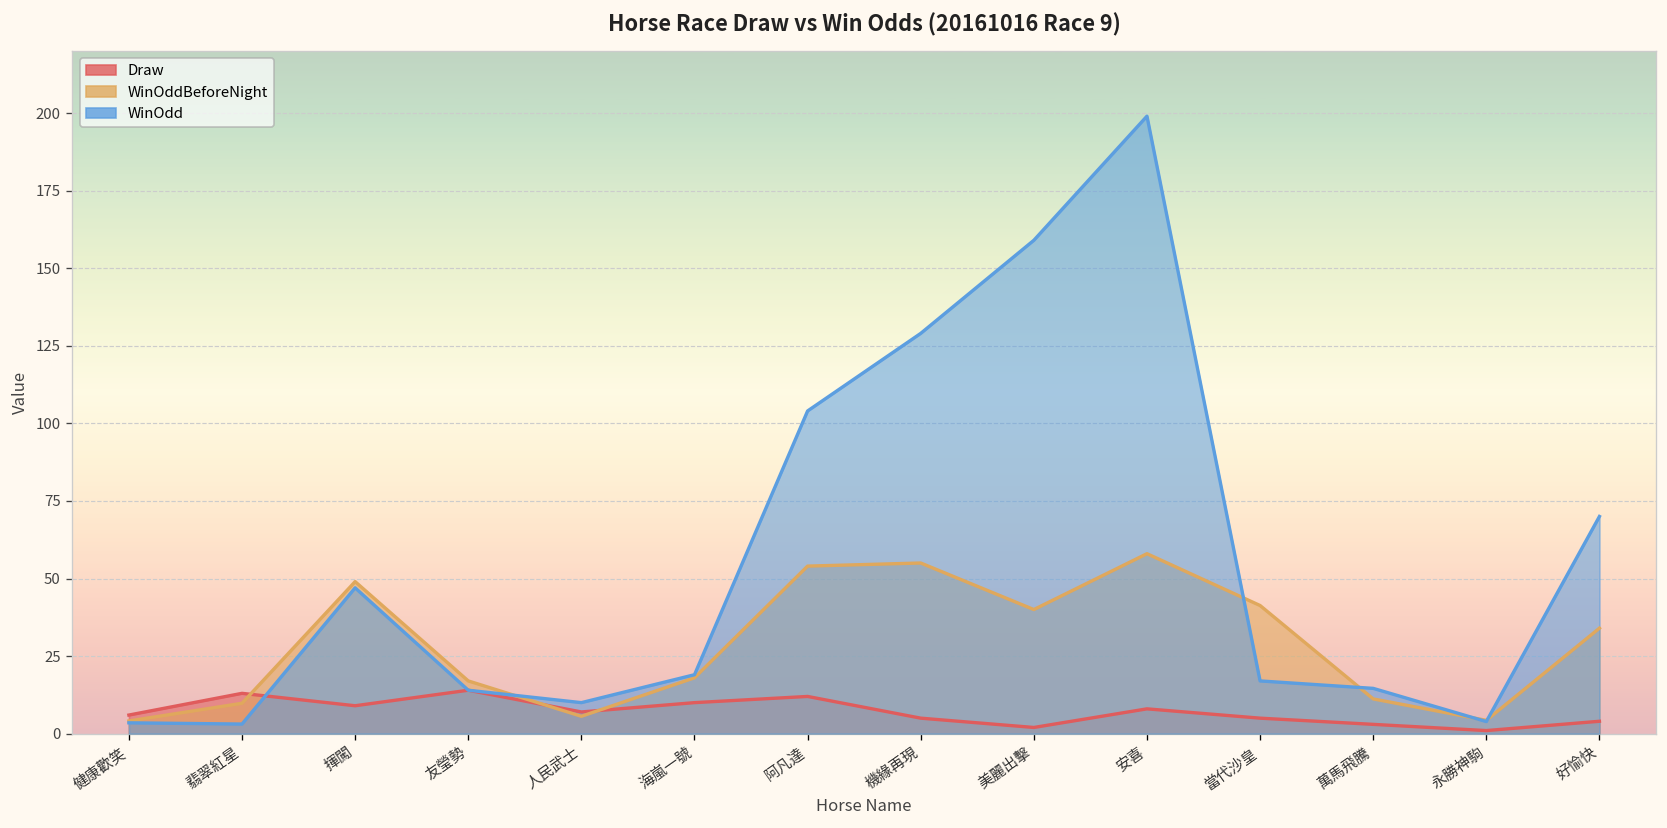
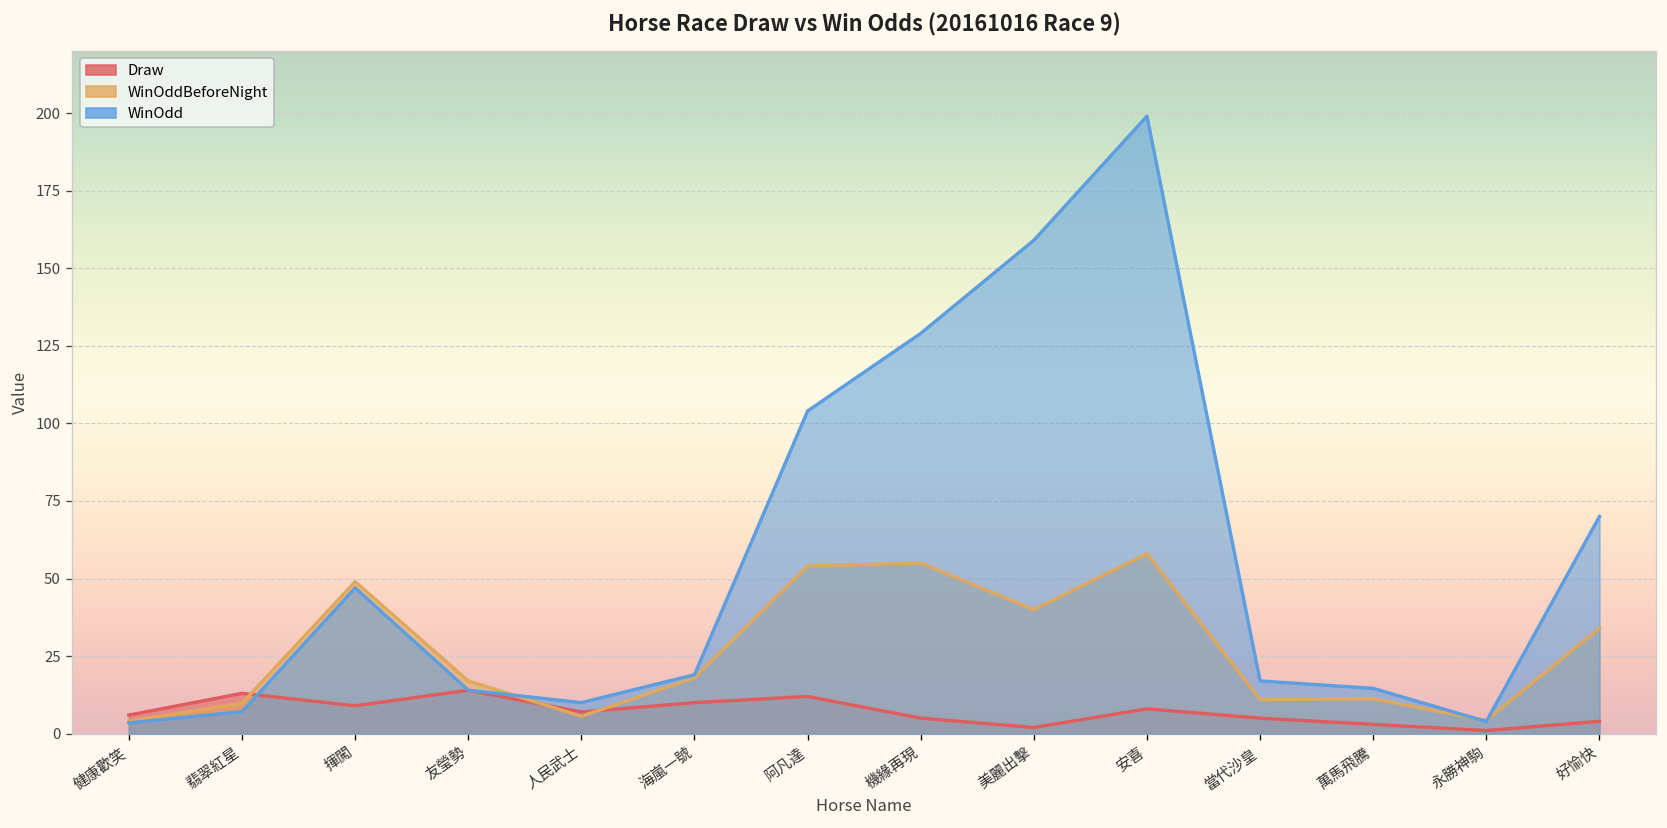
  {
    "Draw": {
      "健康歡笑": 6,
      "翡翠紅星": 13,
      "揮闖": 9,
      "人民武士": 7,
      "海嵐一號": 10,
      "阿凡達": 12,
      "機緣再現": 5,
      "美麗出擊": 2,
      "安喜": 8,
      "當代沙皇": 5,
      "萬馬飛騰": 3,
      "永勝神駒": 1,
      "好愉快": 4
    },
    "WinOddBeforeNight": {
      "翡翠紅星": 10,
      "揮闖": 49,
      "友瑩勢": 17,
      "人民武士": 6,
      "阿凡達": 54,
      "機緣再現": 55,
      "美麗出擊": 40,
      "安喜": 58,
-     "當代沙皇": 41,
+     "當代沙皇": 11,
      "萬馬飛騰": 11,
      "好愉快": 34
    },
    "WinOdd": {
-     "翡翠紅星": 3,
+     "翡翠紅星": 7,
      "揮闖": 47,
      "人民武士": 10,
      "阿凡達": 104,
      "機緣再現": 129,
      "美麗出擊": 159,
      "安喜": 199,
      "當代沙皇": 17,
      "萬馬飛騰": 15,
      "好愉快": 70
    }
  }
